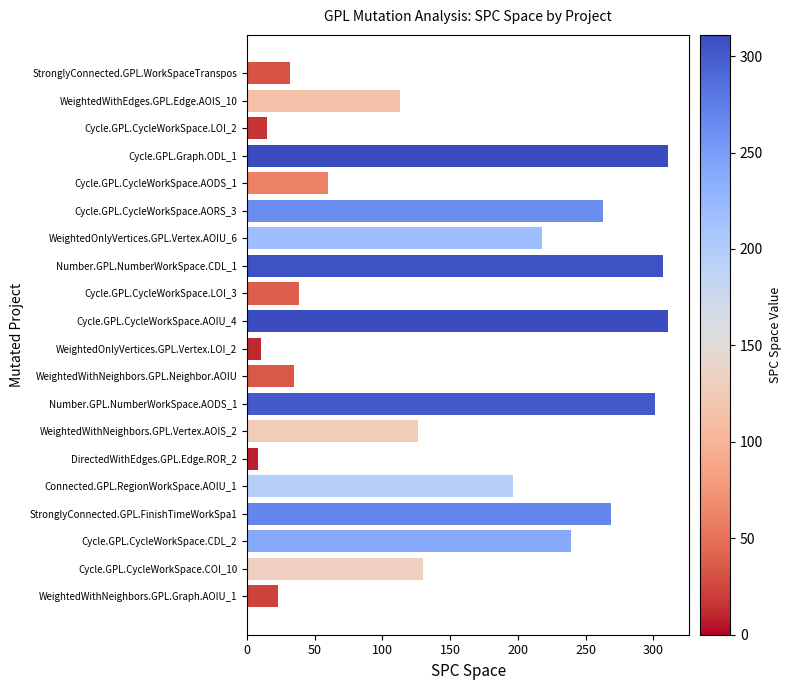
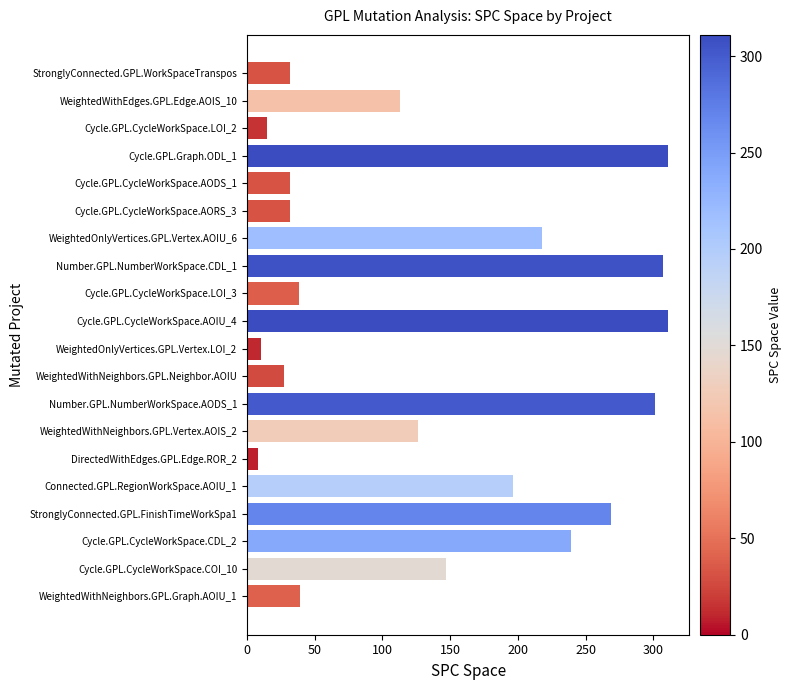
  {
    "StronglyConnected.GPL.WorkSpaceTranspos": 32,
    "WeightedWithEdges.GPL.Edge.AOIS_10": 113,
    "Cycle.GPL.CycleWorkSpace.LOI_2": 15,
    "Cycle.GPL.Graph.ODL_1": 311,
-   "Cycle.GPL.CycleWorkSpace.AODS_1": 60,
-   "Cycle.GPL.CycleWorkSpace.AORS_3": 263,
+   "Cycle.GPL.CycleWorkSpace.AODS_1": 32,
+   "Cycle.GPL.CycleWorkSpace.AORS_3": 32,
    "WeightedOnlyVertices.GPL.Vertex.AOIU_6": 218,
    "Number.GPL.NumberWorkSpace.CDL_1": 307,
    "Cycle.GPL.CycleWorkSpace.LOI_3": 38,
    "Cycle.GPL.CycleWorkSpace.AOIU_4": 311,
    "WeightedOnlyVertices.GPL.Vertex.LOI_2": 10,
-   "WeightedWithNeighbors.GPL.Neighbor.AOIU": 35,
+   "WeightedWithNeighbors.GPL.Neighbor.AOIU": 27,
    "Number.GPL.NumberWorkSpace.AODS_1": 301,
    "WeightedWithNeighbors.GPL.Vertex.AOIS_2": 126,
    "DirectedWithEdges.GPL.Edge.ROR_2": 8,
    "Connected.GPL.RegionWorkSpace.AOIU_1": 196,
    "StronglyConnected.GPL.FinishTimeWorkSpa1": 269,
    "Cycle.GPL.CycleWorkSpace.CDL_2": 239,
-   "Cycle.GPL.CycleWorkSpace.COI_10": 130,
-   "WeightedWithNeighbors.GPL.Graph.AOIU_1": 23
+   "Cycle.GPL.CycleWorkSpace.COI_10": 147,
+   "WeightedWithNeighbors.GPL.Graph.AOIU_1": 39
  }
